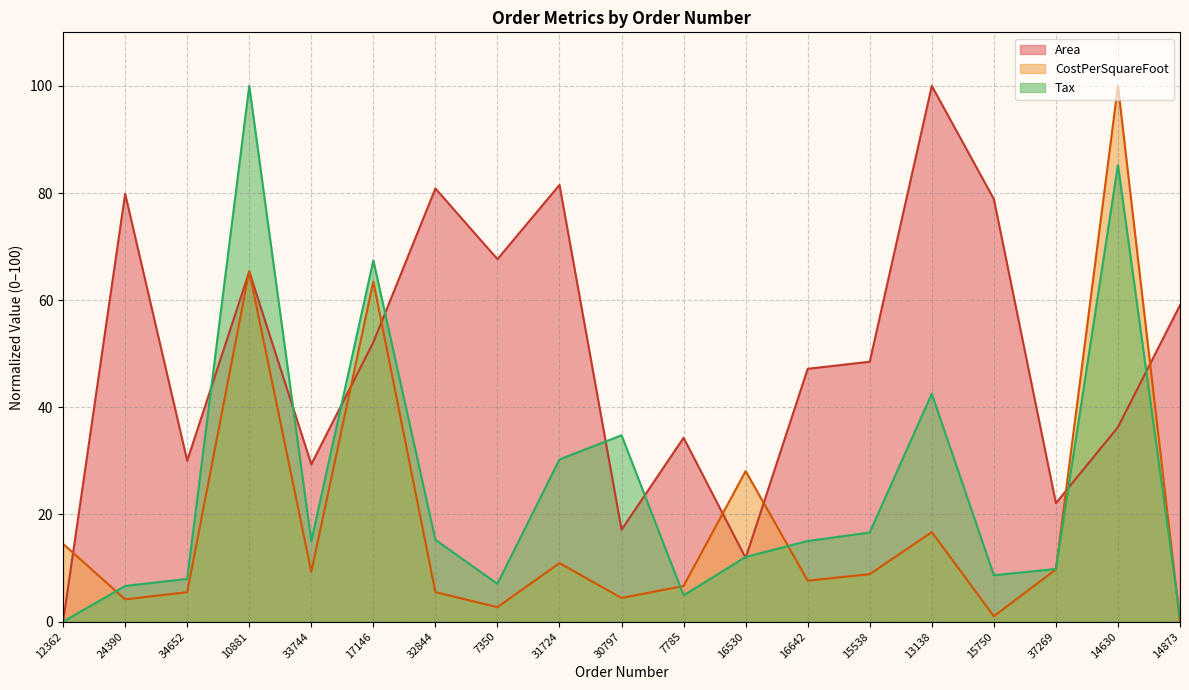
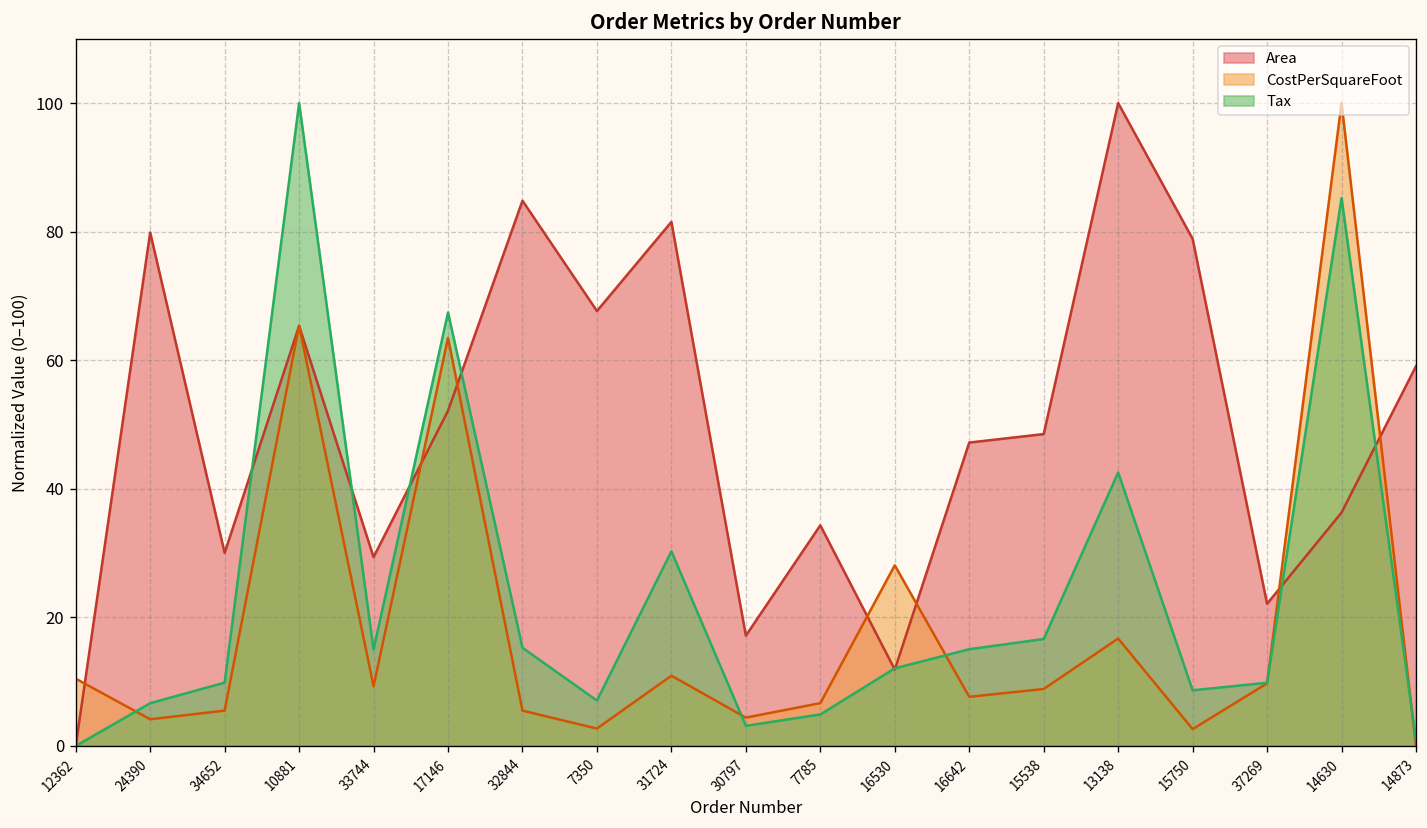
  {
    "Area": {
      "24390": 80,
      "34652": 30,
      "33744": 29,
      "17146": 52,
-     "32844": 81,
+     "32844": 85,
      "7350": 68,
      "31724": 82,
      "30797": 17,
      "7785": 34,
      "16642": 47,
      "15538": 49,
      "13138": 100,
      "15750": 79,
      "37269": 22,
      "14630": 36,
      "14873": 59
    },
    "CostPerSquareFoot": {
-     "12362": 15,
+     "12362": 10,
      "24390": 4,
      "34652": 5,
      "33744": 9,
      "17146": 63,
      "32844": 5,
      "7350": 3,
      "31724": 11,
      "30797": 4,
      "7785": 7,
      "16530": 28,
      "16642": 8,
      "15538": 9,
      "13138": 17,
-     "15750": 1,
+     "15750": 3,
      "14873": 0
    },
    "Tax": {
      "24390": 7,
-     "34652": 8,
+     "34652": 10,
      "10881": 100,
      "33744": 15,
      "17146": 67,
      "32844": 15,
      "7350": 7,
      "31724": 30,
-     "30797": 35,
+     "30797": 3,
      "7785": 5,
      "16642": 15,
      "15538": 17,
      "13138": 43,
      "15750": 9,
      "14630": 85,
      "14873": 1
    }
  }
